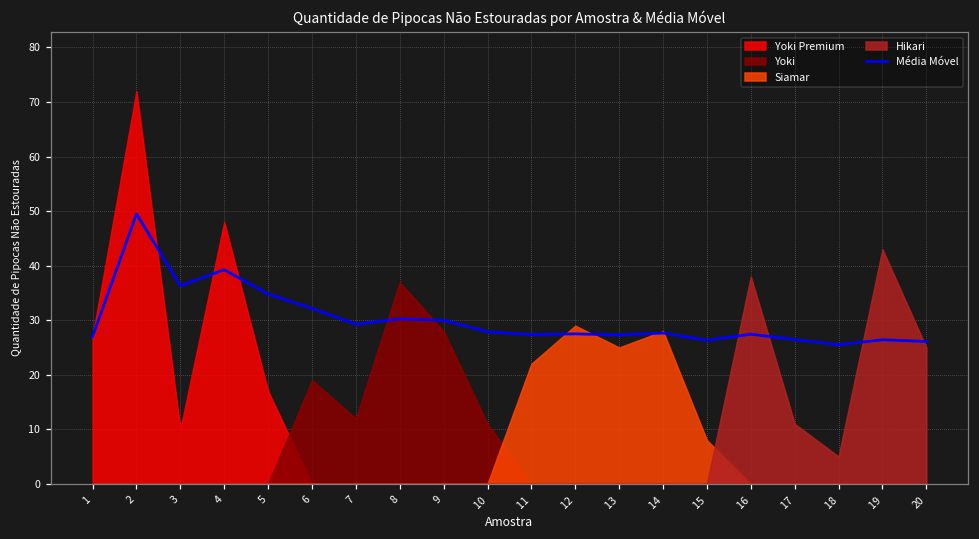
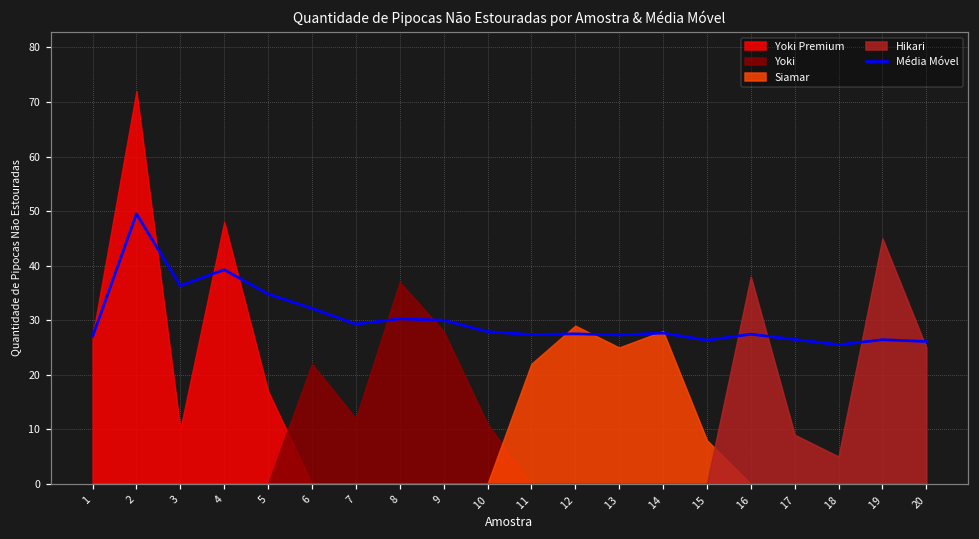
  {
    "Média Móvel": {
      "2": 50,
      "3": 36,
      "4": 39,
      "5": 35,
      "6": 32,
      "7": 29,
      "8": 30,
      "9": 30,
      "10": 28,
      "11": 27,
      "12": 28,
      "13": 27,
      "15": 26,
      "16": 27,
      "17": 26,
      "18": 26,
      "19": 26,
      "20": 26
    },
    "Yoki Premium": {
      "2": 72,
      "3": 10,
      "4": 48,
      "5": 17
    },
    "Yoki": {
-     "6": 19,
+     "6": 22,
      "7": 12,
      "8": 37,
      "9": 28,
      "10": 11
    },
    "Siamar": {
      "11": 22,
      "12": 29,
      "13": 25,
      "15": 8
    },
    "Hikari": {
      "16": 38,
-     "17": 11,
+     "17": 9,
      "18": 5,
-     "19": 43,
+     "19": 45,
      "20": 25
    }
  }
